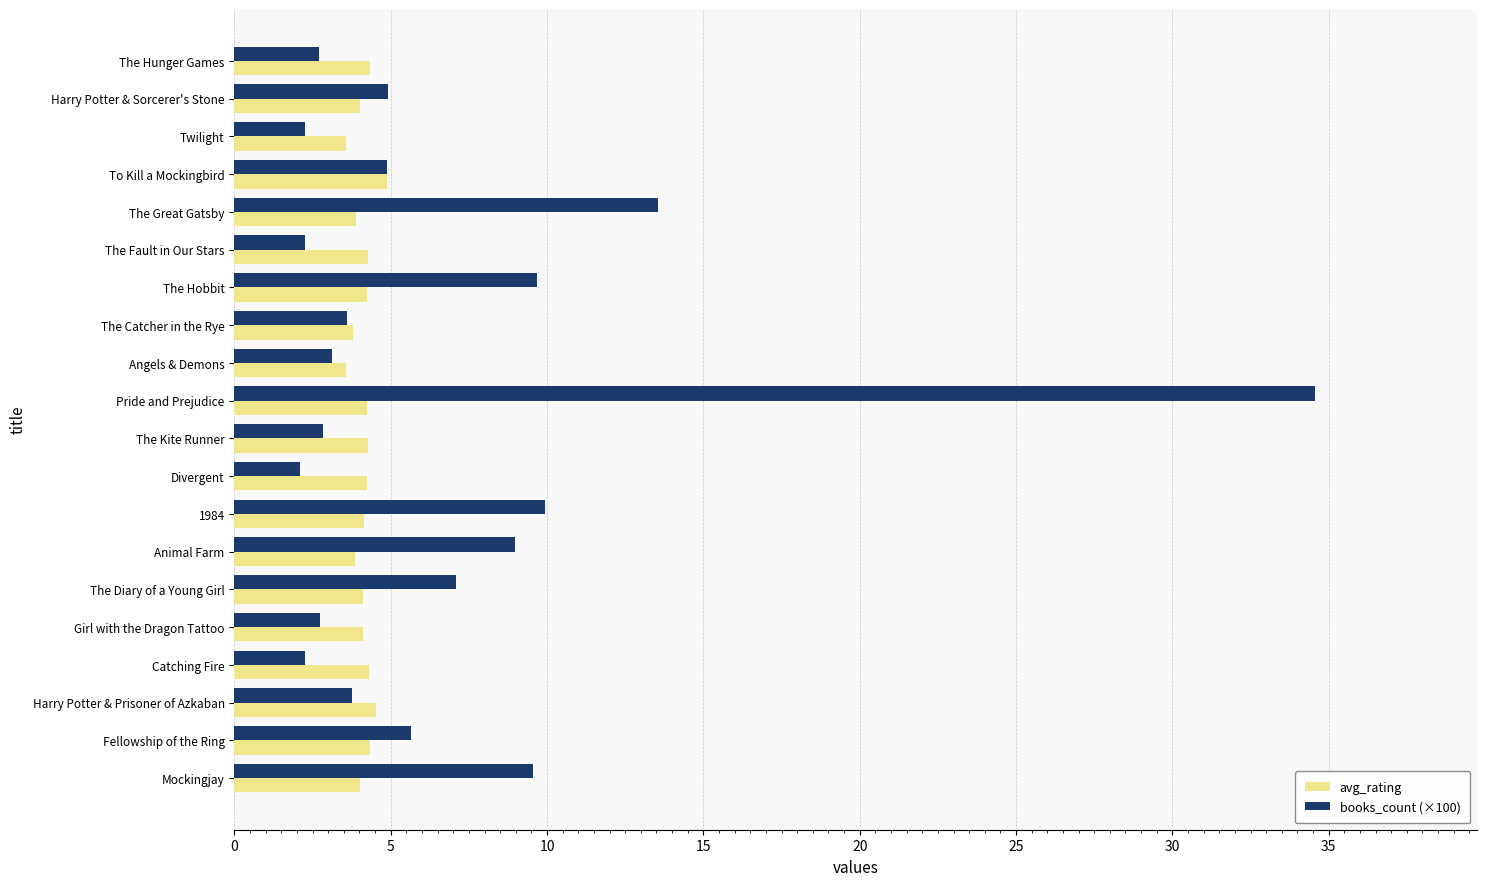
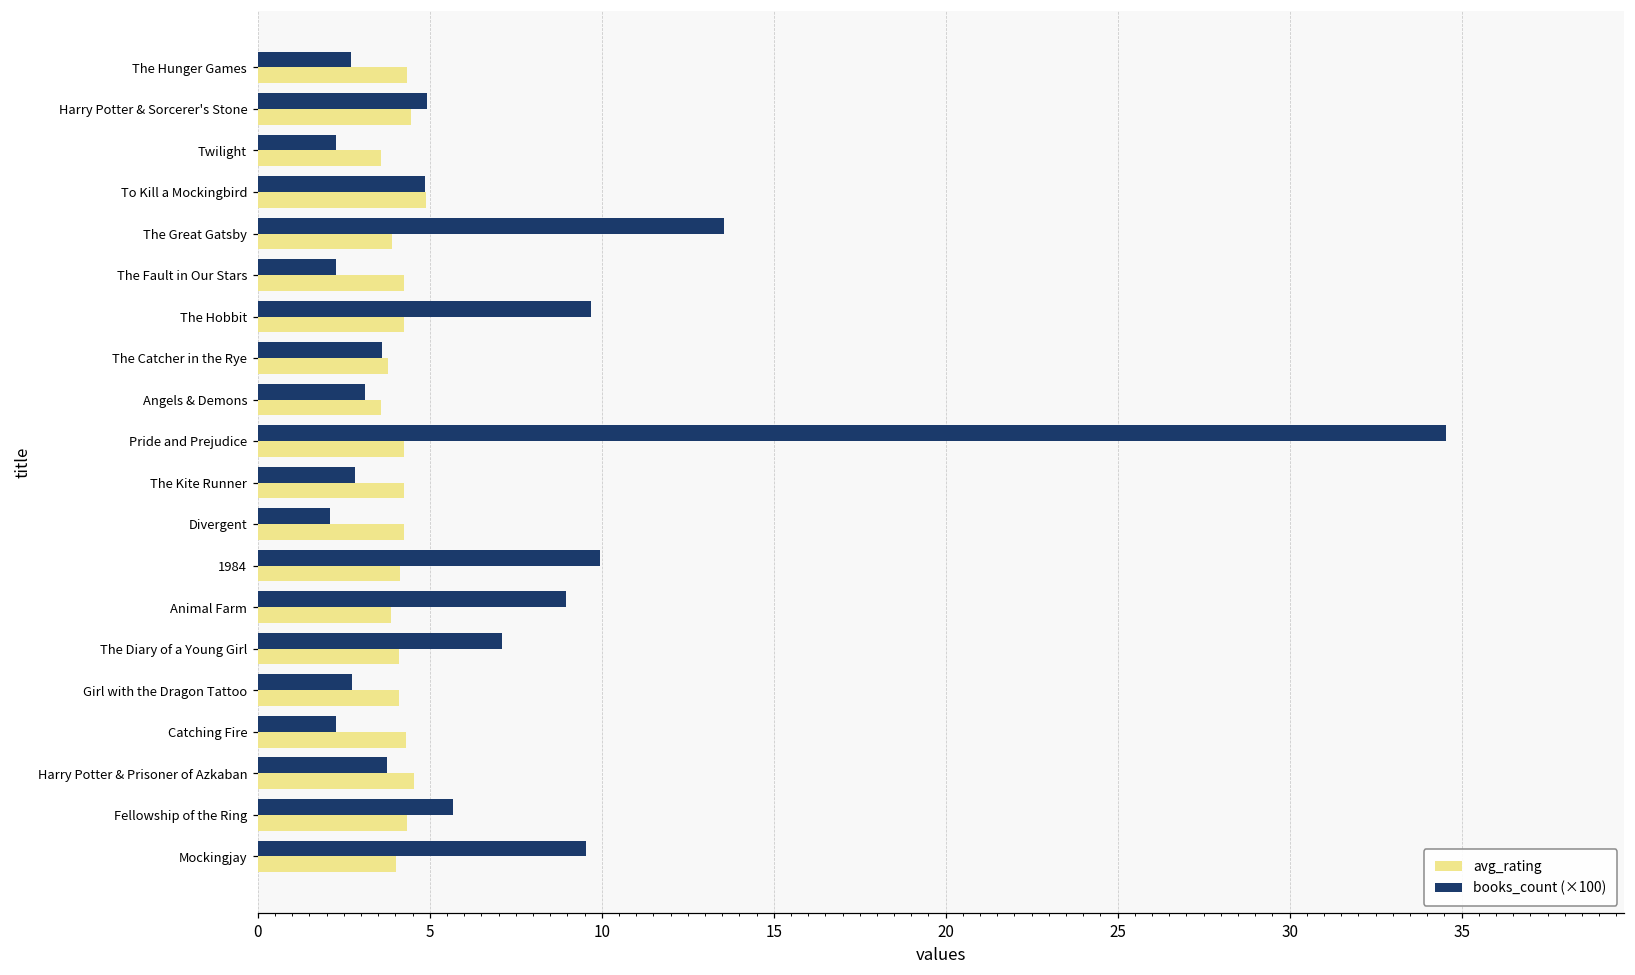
  {
    "avg_rating": {
      "The Hunger Games": 4.3,
-     "Harry Potter & Sorcerer's Stone": 4.0,
+     "Harry Potter & Sorcerer's Stone": 4.4,
      "Twilight": 3.6,
      "To Kill a Mockingbird": 4.9,
      "The Great Gatsby": 3.9,
      "The Fault in Our Stars": 4.3,
      "The Hobbit": 4.3,
      "The Catcher in the Rye": 3.8,
      "Angels & Demons": 3.6,
      "Pride and Prejudice": 4.2,
      "The Kite Runner": 4.3,
      "Divergent": 4.2,
      "1984": 4.1,
      "Animal Farm": 3.9,
      "The Diary of a Young Girl": 4.1,
      "Girl with the Dragon Tattoo": 4.1,
      "Catching Fire": 4.3,
      "Harry Potter & Prisoner of Azkaban": 4.5,
      "Fellowship of the Ring": 4.3,
      "Mockingjay": 4.0
    },
    "books_count (×100)": {
      "The Hunger Games": 2.7,
      "Harry Potter & Sorcerer's Stone": 4.9,
      "Twilight": 2.3,
      "To Kill a Mockingbird": 4.9,
      "The Great Gatsby": 13.6,
      "The Fault in Our Stars": 2.3,
      "The Hobbit": 9.7,
      "The Catcher in the Rye": 3.6,
      "Angels & Demons": 3.1,
      "Pride and Prejudice": 34.6,
      "The Kite Runner": 2.8,
      "Divergent": 2.1,
      "1984": 10.0,
      "Animal Farm": 9.0,
      "The Diary of a Young Girl": 7.1,
      "Girl with the Dragon Tattoo": 2.7,
      "Catching Fire": 2.3,
      "Harry Potter & Prisoner of Azkaban": 3.8,
      "Fellowship of the Ring": 5.7,
      "Mockingjay": 9.6
    }
  }
